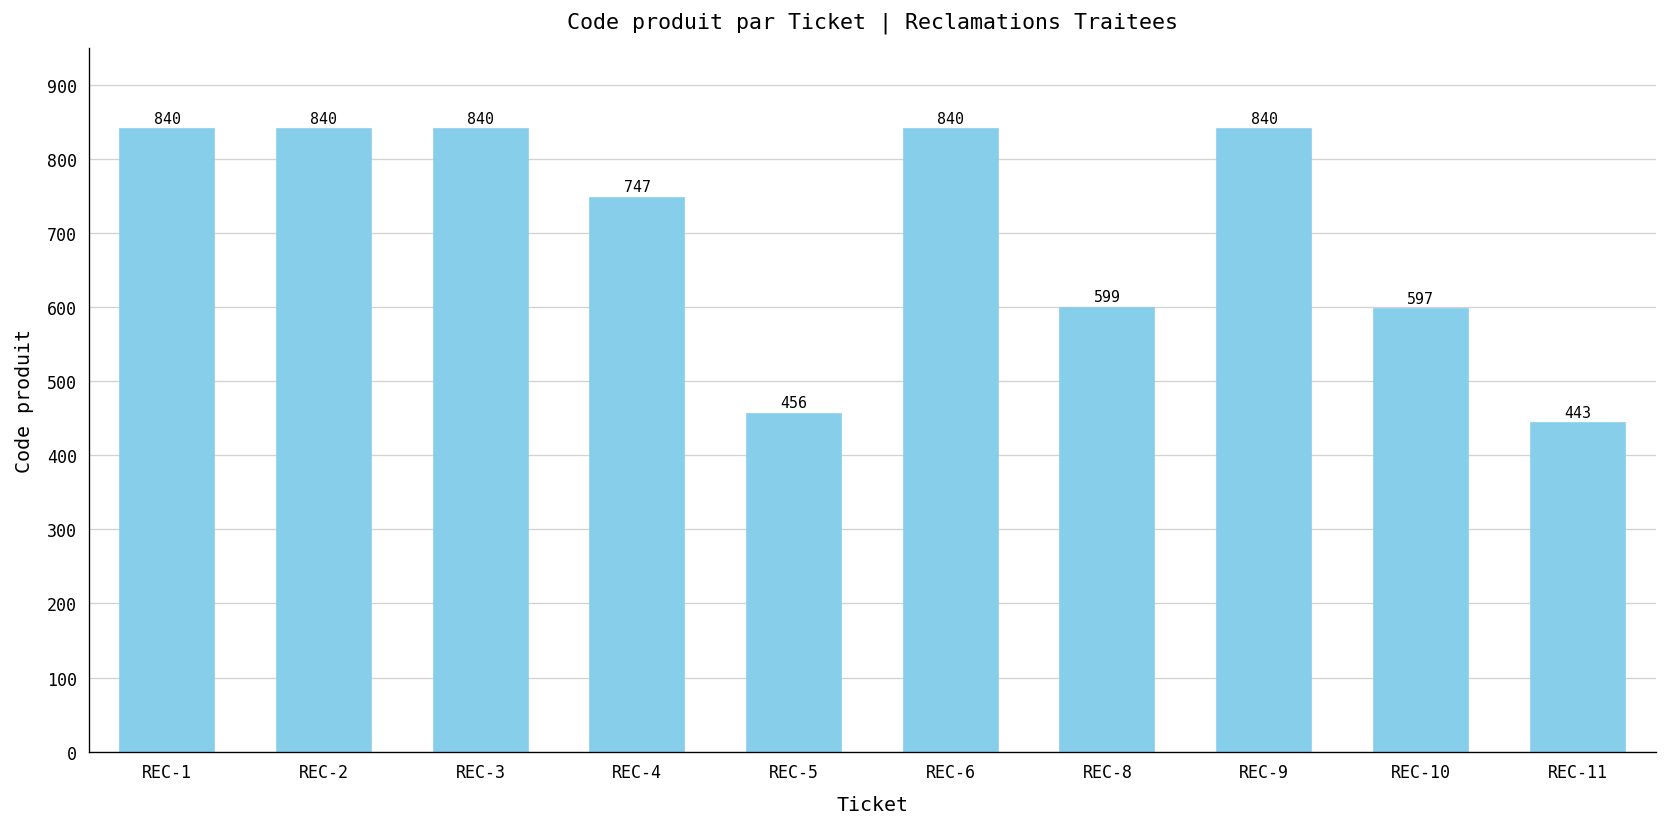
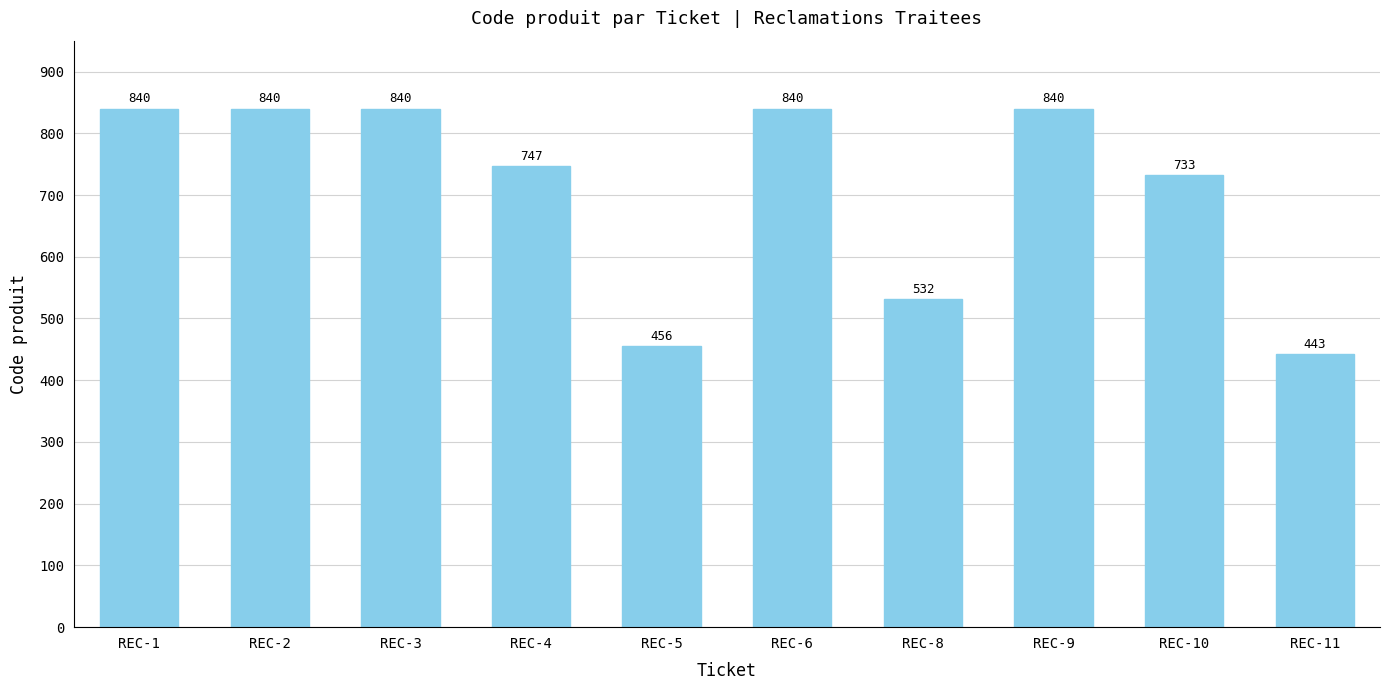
  {
    "REC-1": 840,
    "REC-2": 840,
    "REC-3": 840,
    "REC-4": 747,
    "REC-5": 456,
    "REC-6": 840,
-   "REC-8": 599,
+   "REC-8": 532,
    "REC-9": 840,
-   "REC-10": 597,
+   "REC-10": 733,
    "REC-11": 443
  }
